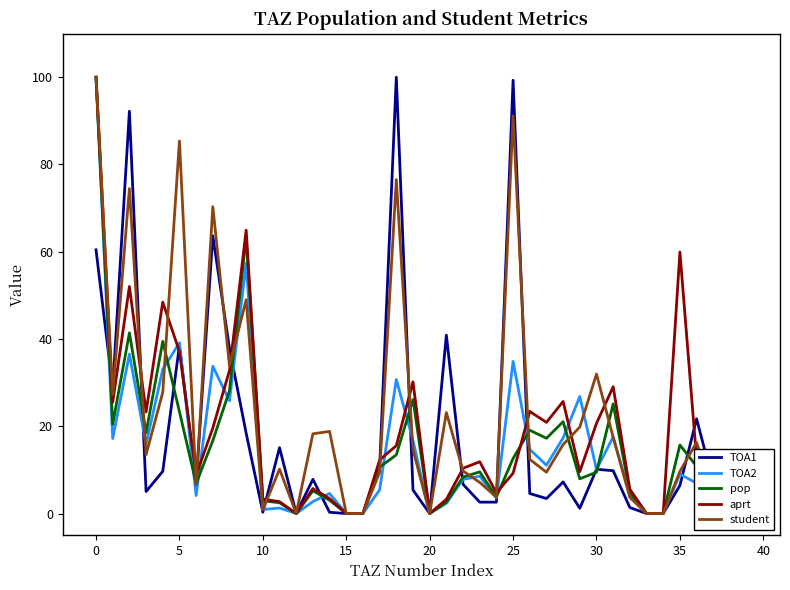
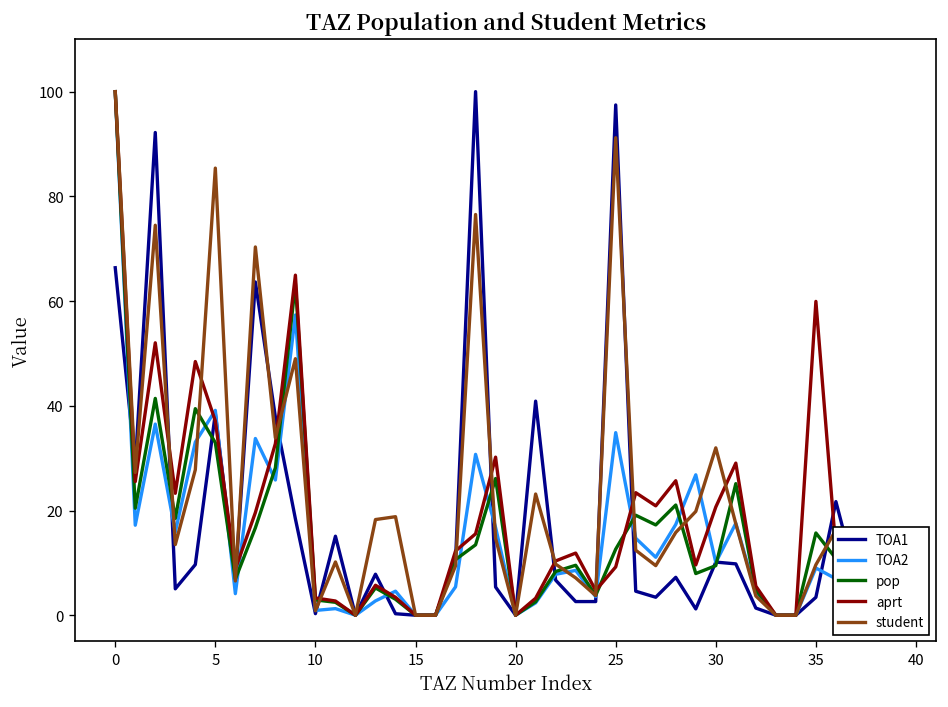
  {
    "TOA1": {
-     "0": 60,
+     "0": 66,
      "5": 39,
-     "25": 99,
-     "35": 6
+     "25": 97,
+     "35": 3
    },
    "TOA2": {
      "5": 39,
      "25": 35,
      "35": 9
    },
    "pop": {
-     "5": 23,
+     "5": 33,
      "25": 13,
      "30": 9,
      "35": 16
    },
    "aprt": {
      "5": 37,
      "25": 9,
      "30": 21,
      "35": 60
    },
    "student": {
      "5": 85,
      "25": 91,
      "30": 32,
      "35": 10
    }
  }
